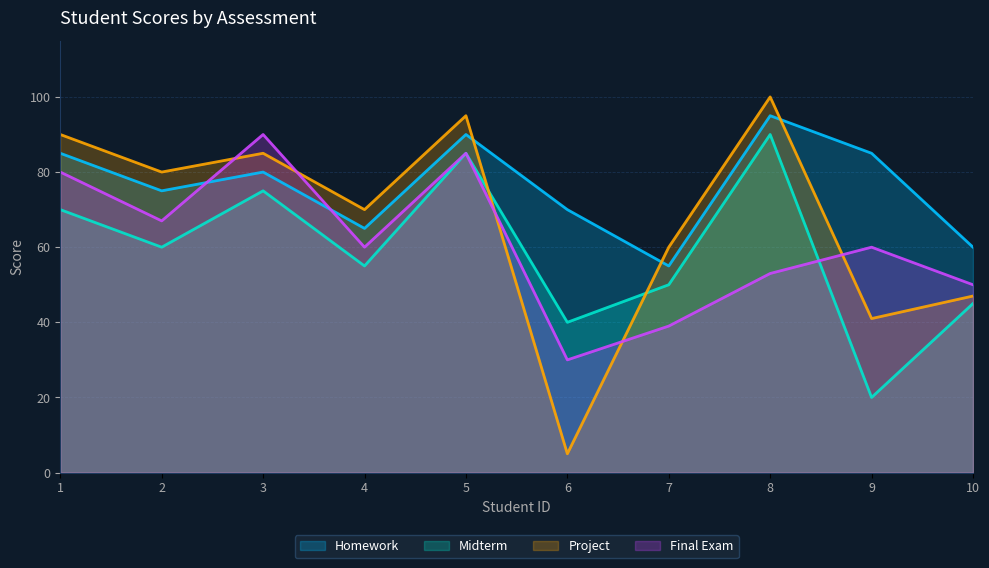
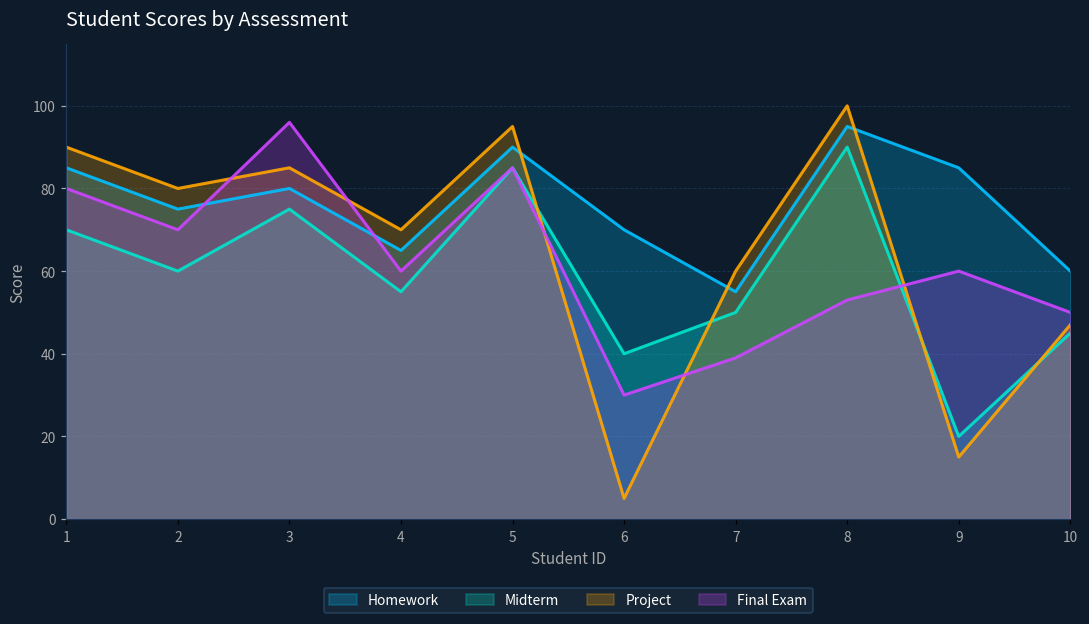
  {
    "Project": {
      "1": 90,
      "2": 80,
      "3": 85,
      "4": 70,
      "5": 95,
      "6": 5,
      "7": 60,
      "8": 100,
-     "9": 41,
+     "9": 15,
      "10": 47
    },
    "Final Exam": {
      "1": 80,
-     "2": 67,
-     "3": 90,
+     "2": 70,
+     "3": 96,
      "4": 60,
      "6": 30,
      "7": 39,
      "8": 53,
      "9": 60,
      "10": 50
    }
  }
